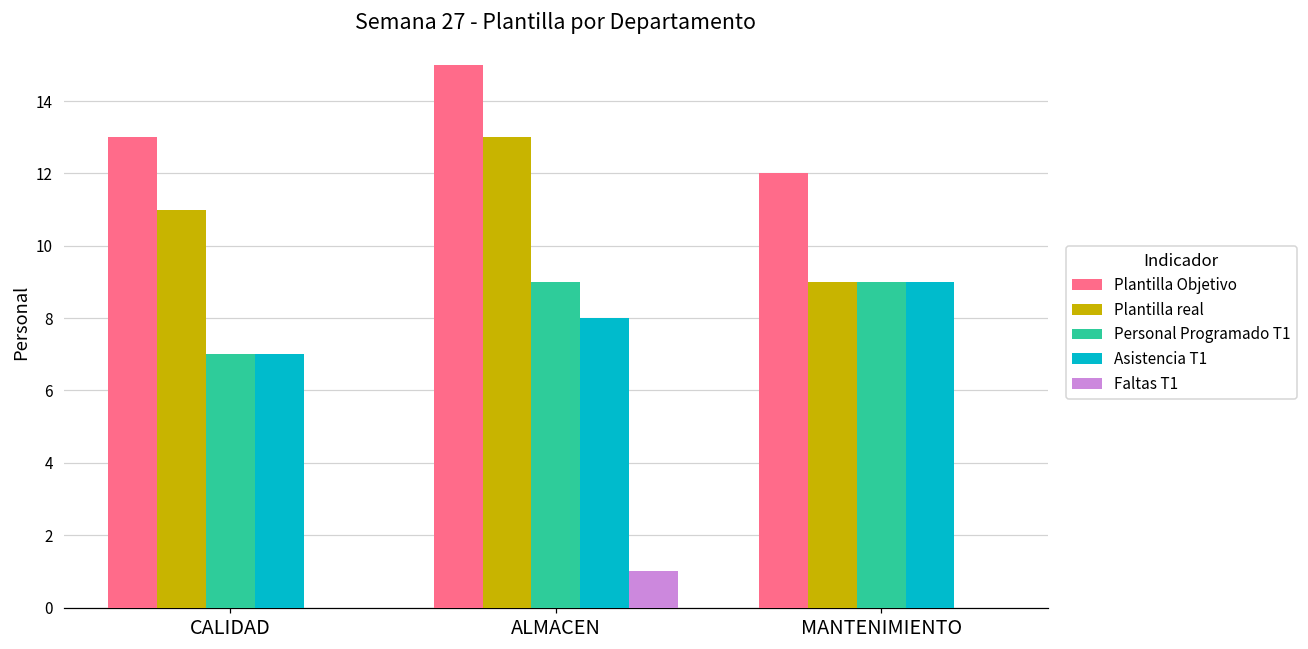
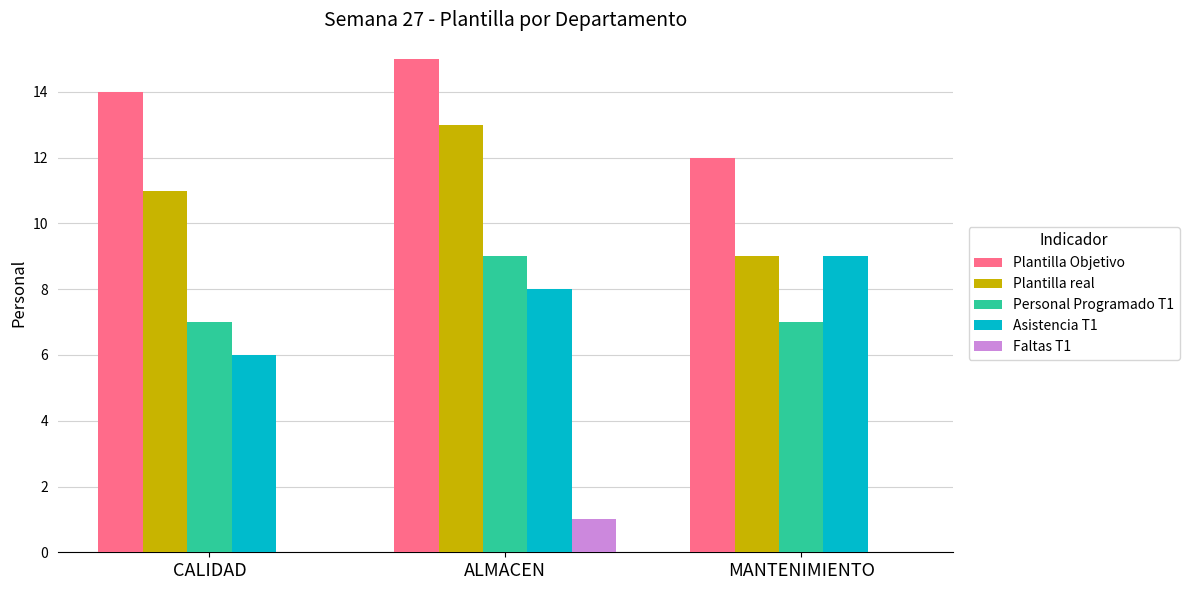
  {
    "Plantilla Objetivo": {
-     "CALIDAD": 13,
+     "CALIDAD": 14,
      "ALMACEN": 15,
      "MANTENIMIENTO": 12
    },
    "Plantilla real": {
      "CALIDAD": 11,
      "ALMACEN": 13,
      "MANTENIMIENTO": 9
    },
    "Personal Programado T1": {
      "CALIDAD": 7,
      "ALMACEN": 9,
-     "MANTENIMIENTO": 9
+     "MANTENIMIENTO": 7
    },
    "Asistencia T1": {
-     "CALIDAD": 7,
+     "CALIDAD": 6,
      "ALMACEN": 8,
      "MANTENIMIENTO": 9
    },
    "Faltas T1": {
      "CALIDAD": 0,
      "ALMACEN": 1,
      "MANTENIMIENTO": 0
    }
  }
